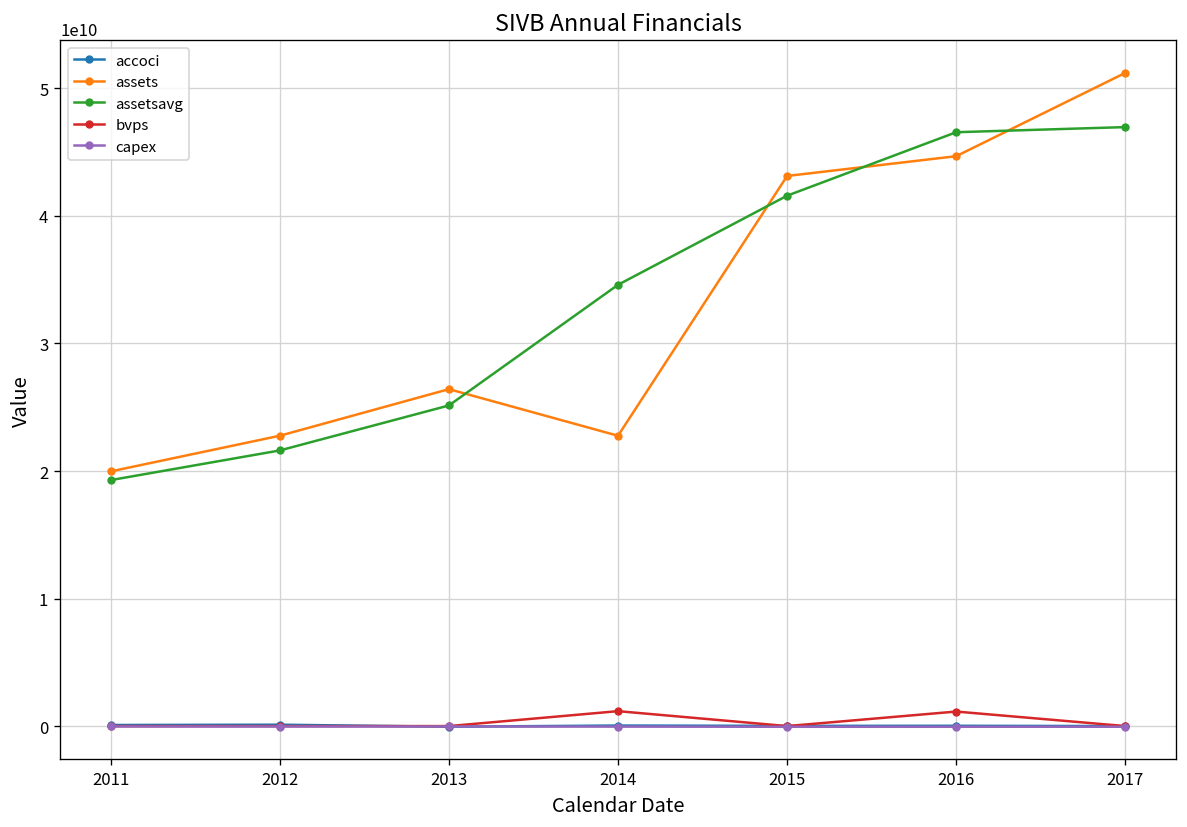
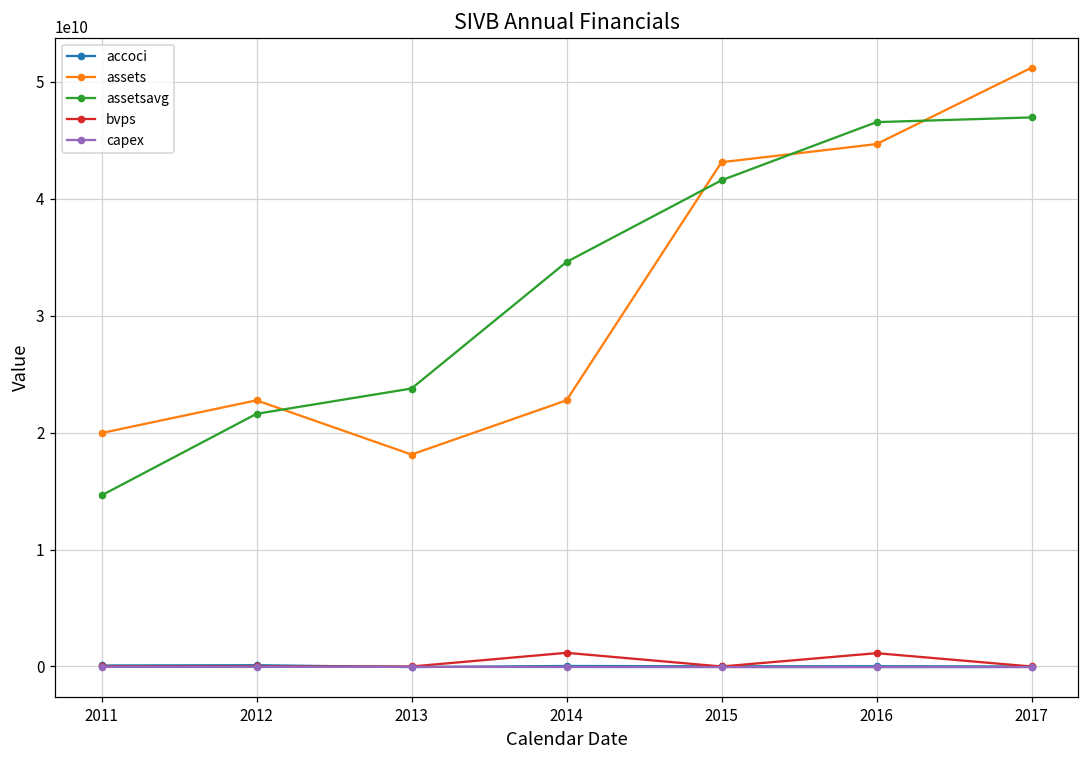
  {
    "assets": {
      "2011": 20000000000,
      "2012": 22800000000,
-     "2013": 26400000000,
+     "2013": 18100000000,
      "2014": 22800000000,
      "2015": 43100000000,
      "2016": 44700000000,
      "2017": 51200000000
    },
    "assetsavg": {
-     "2011": 19300000000,
+     "2011": 14600000000,
      "2012": 21600000000,
-     "2013": 25100000000,
+     "2013": 23800000000,
      "2014": 34600000000,
      "2015": 41600000000,
      "2016": 46600000000,
      "2017": 47000000000
    },
    "bvps": {
      "2014": 1200000000,
      "2016": 1100000000
    }
  }
